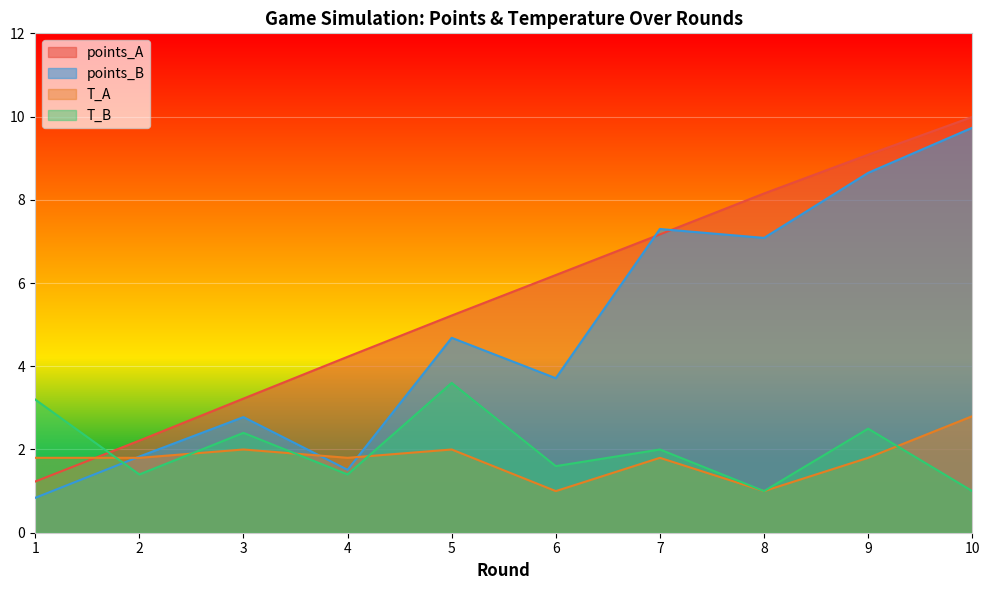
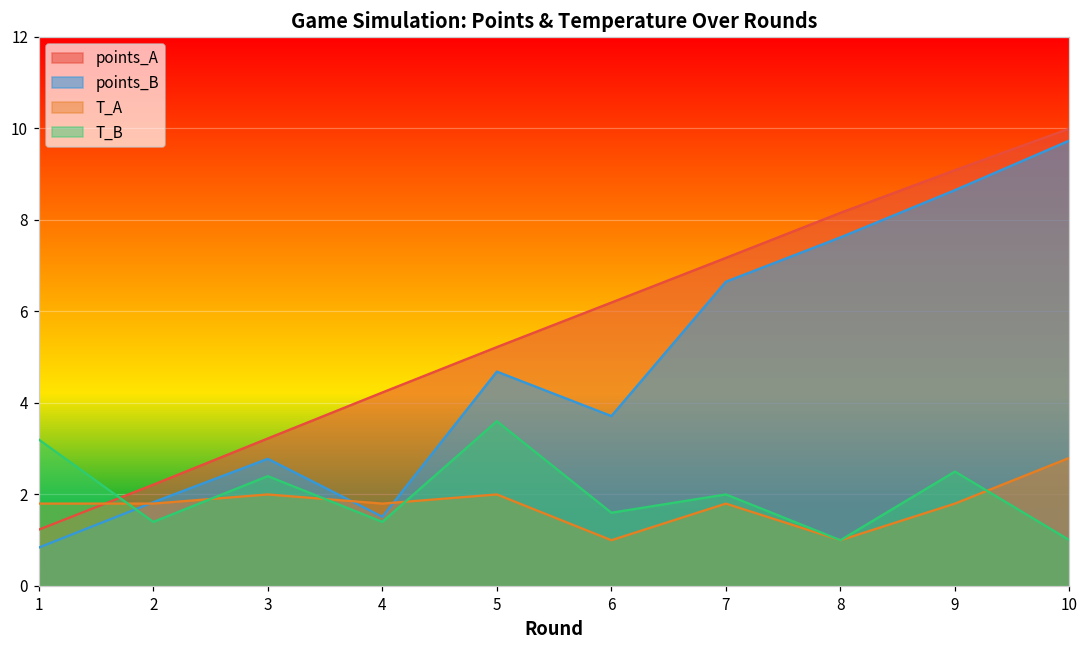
  {
    "points_B": {
      "1": 0.8,
      "3": 2.8,
      "4": 1.5,
      "5": 4.7,
      "6": 3.7,
-     "7": 7.3,
-     "8": 7.1,
+     "7": 6.6,
+     "8": 7.6,
      "9": 8.6,
      "10": 9.7
    },
    "T_B": {
      "1": 3.2,
      "2": 1.4,
      "3": 2.4,
      "4": 1.4,
      "5": 3.6,
      "6": 1.6,
      "7": 2.0,
      "9": 2.5,
      "10": 1.0
    }
  }
